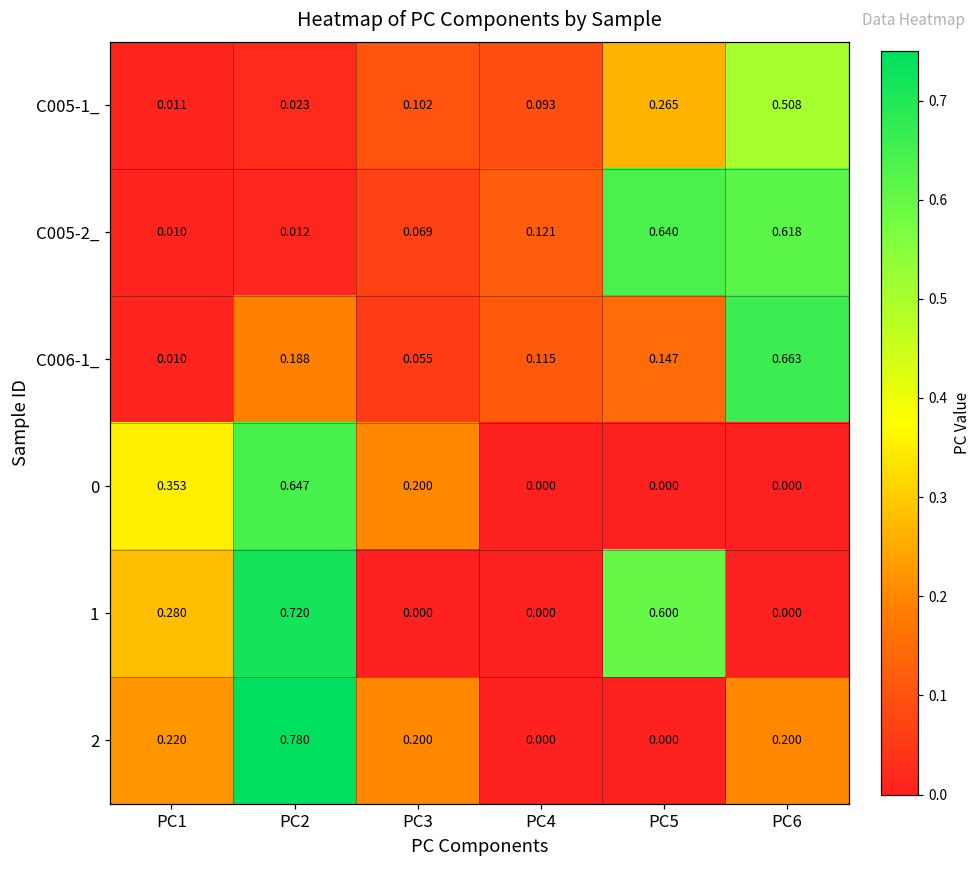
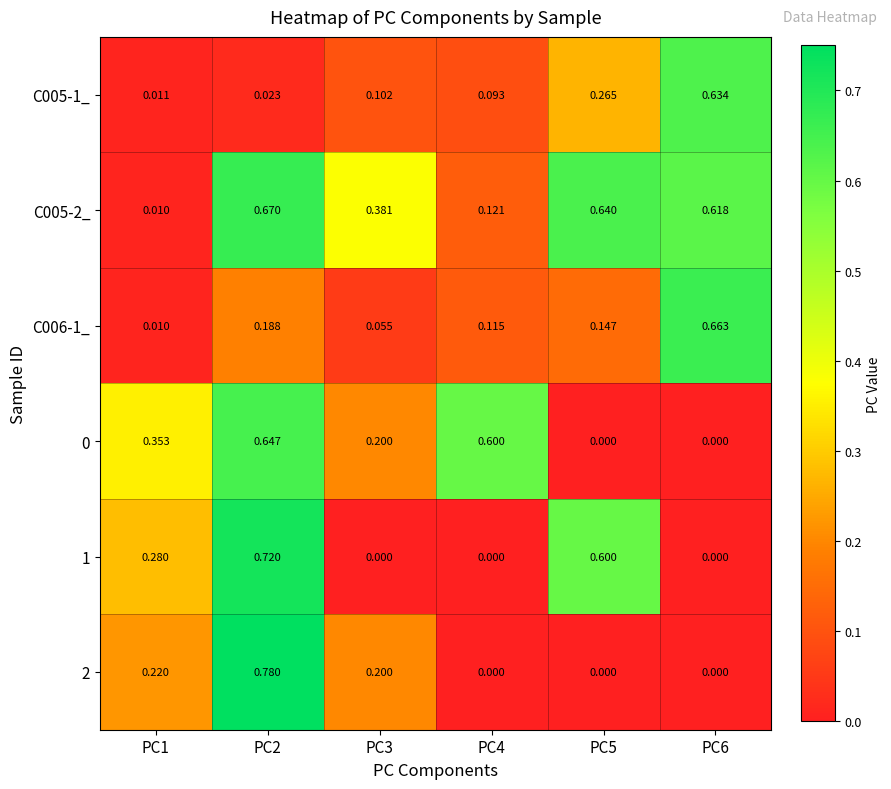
  {
    "C005-1_": {
      "PC1": 0.011,
      "PC2": 0.023,
      "PC3": 0.102,
      "PC4": 0.093,
      "PC5": 0.265,
-     "PC6": 0.508
+     "PC6": 0.634
    },
    "C005-2_": {
      "PC1": 0.010,
-     "PC2": 0.012,
-     "PC3": 0.069,
+     "PC2": 0.670,
+     "PC3": 0.381,
      "PC4": 0.121,
      "PC5": 0.640,
      "PC6": 0.618
    },
    "C006-1_": {
      "PC1": 0.010,
      "PC2": 0.188,
      "PC3": 0.055,
      "PC4": 0.115,
      "PC5": 0.147,
      "PC6": 0.663
    },
    "0": {
      "PC1": 0.353,
      "PC2": 0.647,
      "PC3": 0.200,
-     "PC4": 0.000,
+     "PC4": 0.600,
      "PC5": 0.000,
      "PC6": 0.000
    },
    "1": {
      "PC1": 0.280,
      "PC2": 0.720,
      "PC3": 0.000,
      "PC4": 0.000,
      "PC5": 0.600,
      "PC6": 0.000
    },
    "2": {
      "PC1": 0.220,
      "PC2": 0.780,
      "PC3": 0.200,
      "PC4": 0.000,
      "PC5": 0.000,
-     "PC6": 0.200
+     "PC6": 0.000
    }
  }
